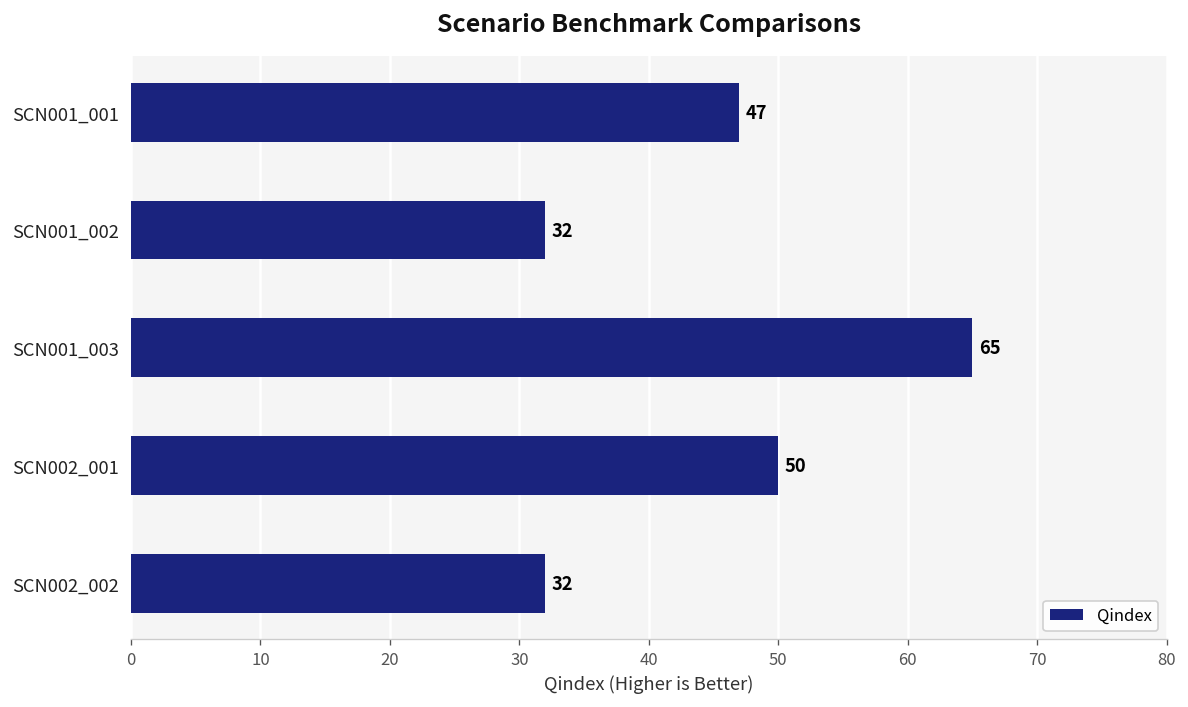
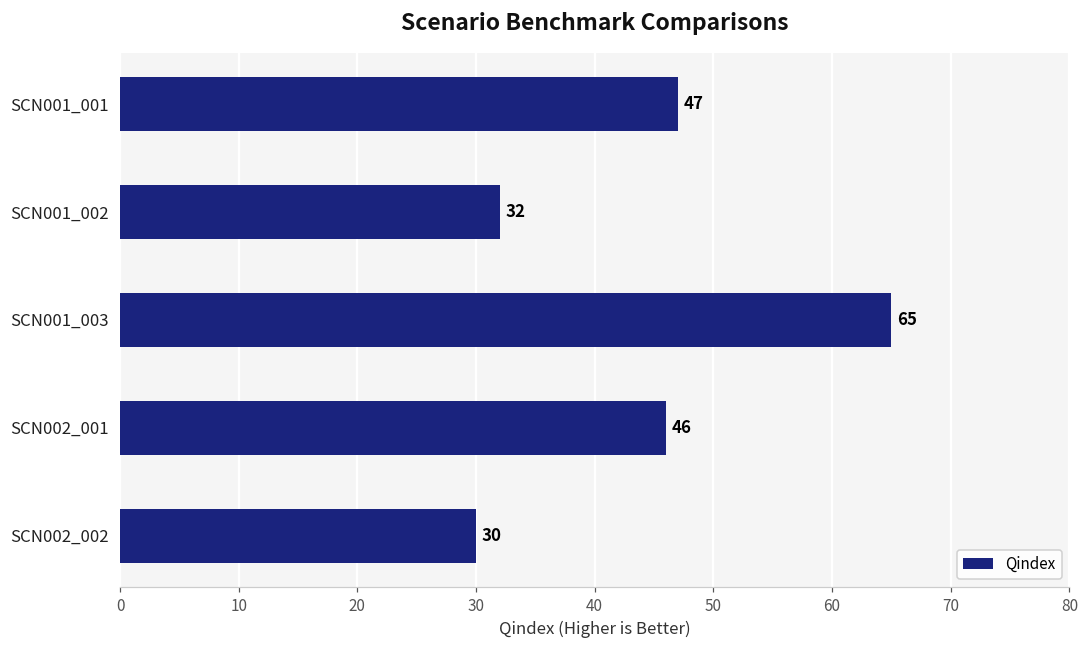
  {
    "SCN001_001": 47,
    "SCN001_002": 32,
    "SCN001_003": 65,
-   "SCN002_001": 50,
-   "SCN002_002": 32
+   "SCN002_001": 46,
+   "SCN002_002": 30
  }
